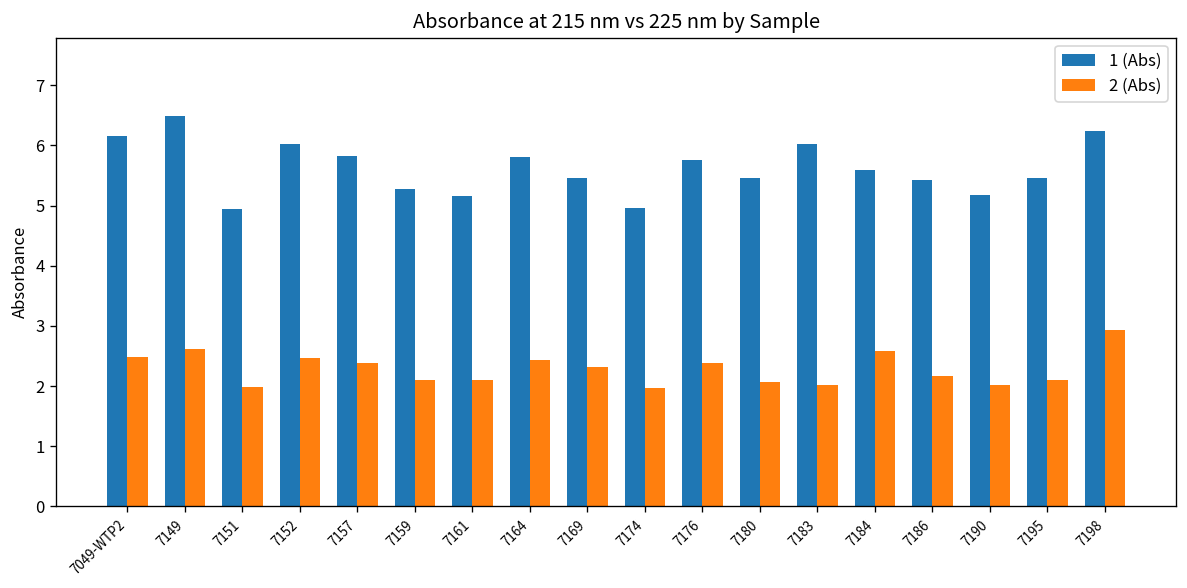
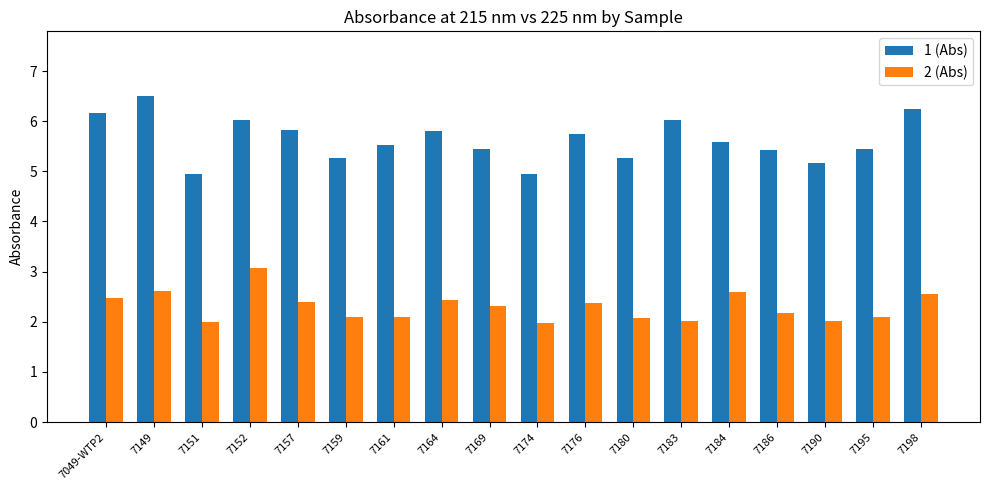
  {
    "1 (Abs)": {
      "7049-WTP2": 6.2,
      "7149": 6.5,
      "7151": 4.9,
      "7152": 6.0,
      "7157": 5.8,
      "7159": 5.3,
-     "7161": 5.2,
+     "7161": 5.5,
      "7164": 5.8,
      "7169": 5.5,
      "7174": 5.0,
      "7176": 5.8,
-     "7180": 5.5,
+     "7180": 5.3,
      "7183": 6.0,
      "7184": 5.6,
      "7186": 5.4,
      "7190": 5.2,
      "7195": 5.5,
      "7198": 6.2
    },
    "2 (Abs)": {
      "7049-WTP2": 2.5,
      "7149": 2.6,
      "7151": 2.0,
-     "7152": 2.5,
+     "7152": 3.1,
      "7157": 2.4,
      "7159": 2.1,
      "7161": 2.1,
      "7164": 2.4,
      "7169": 2.3,
      "7174": 2.0,
      "7176": 2.4,
      "7180": 2.1,
      "7183": 2.0,
      "7184": 2.6,
      "7186": 2.2,
      "7190": 2.0,
      "7195": 2.1,
-     "7198": 2.9
+     "7198": 2.5
    }
  }
